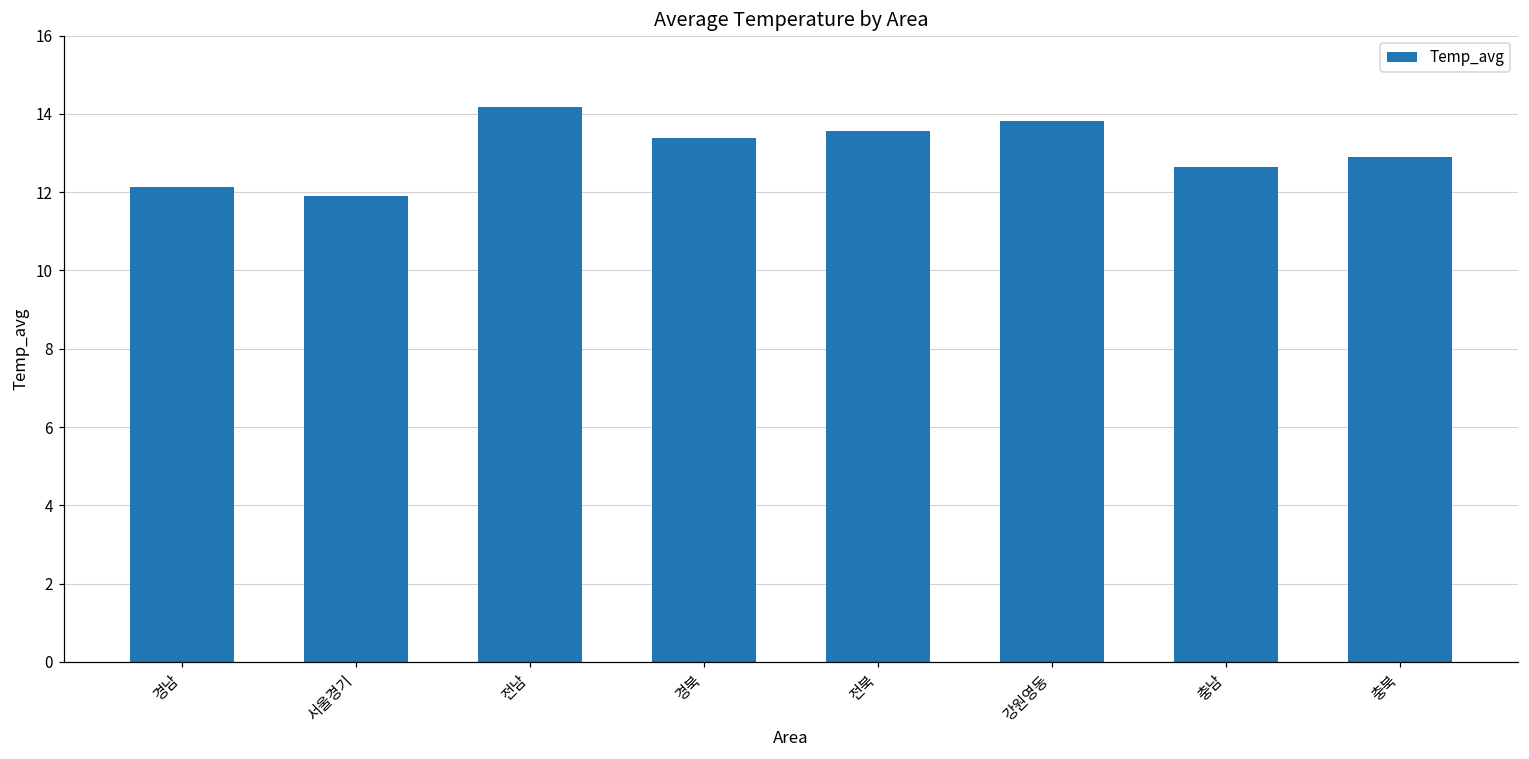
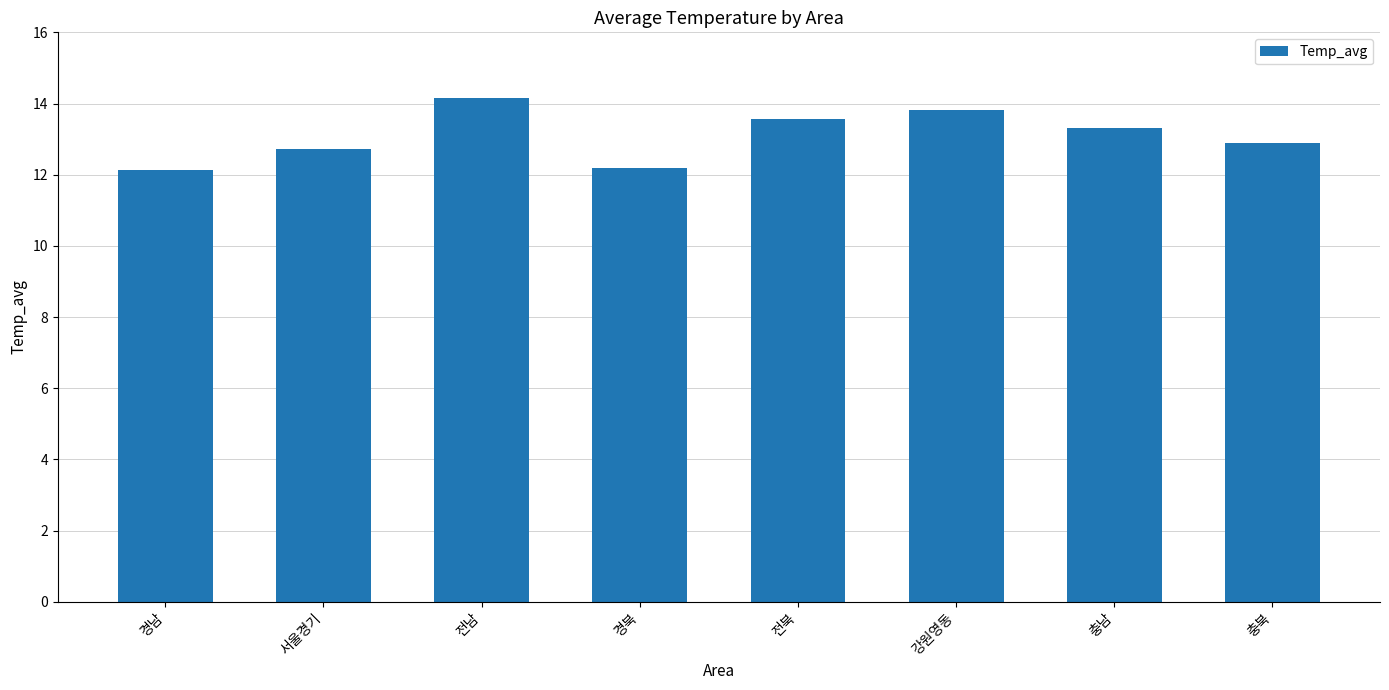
  {
    "경남": 12.1,
-   "서울경기": 11.9,
+   "서울경기": 12.7,
    "전남": 14.2,
-   "경북": 13.4,
+   "경북": 12.2,
    "전북": 13.6,
    "강원영동": 13.8,
-   "충남": 12.6,
+   "충남": 13.3,
    "충북": 12.9
  }
